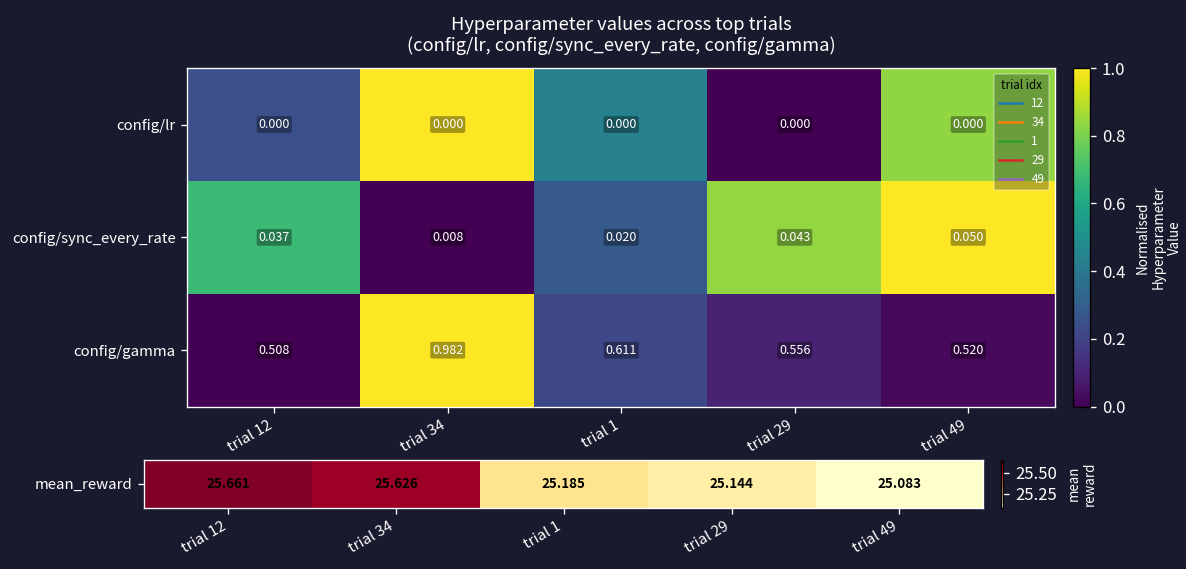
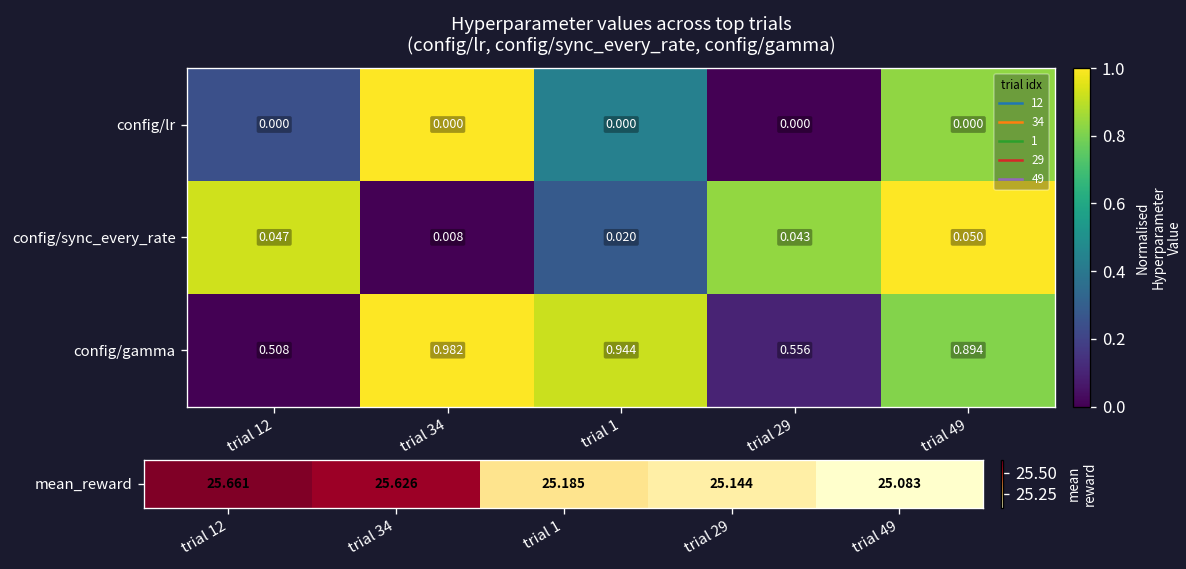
  {
    "Hyperparameter values across top trials (config/lr, config/sync_every_rate, config/gamma)": {
      "config/sync_every_rate": {
-       "trial 12": 0.037
+       "trial 12": 0.047
      },
      "config/gamma": {
-       "trial 1": 0.611,
-       "trial 49": 0.520
+       "trial 1": 0.944,
+       "trial 49": 0.894
      }
    }
  }
